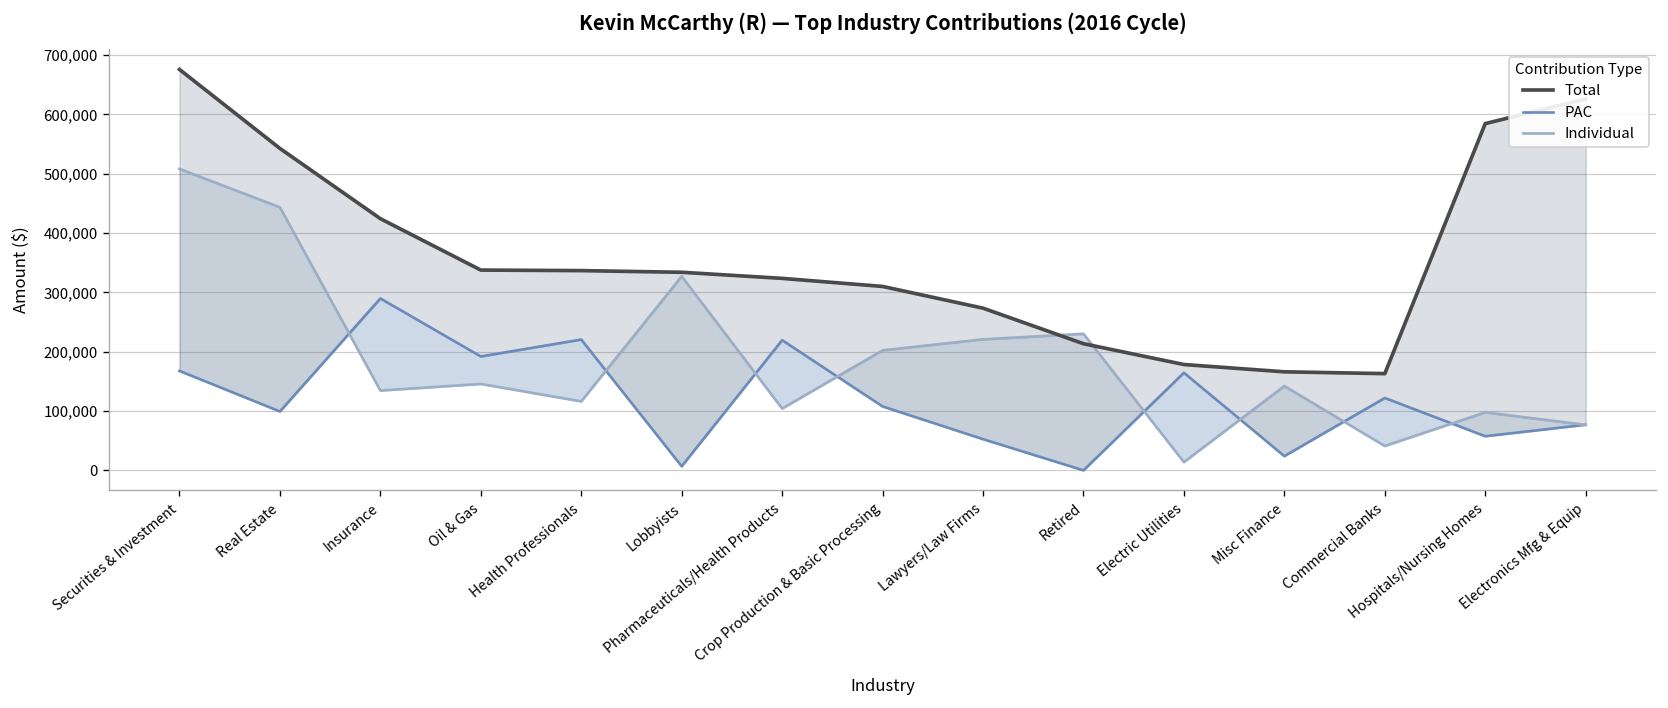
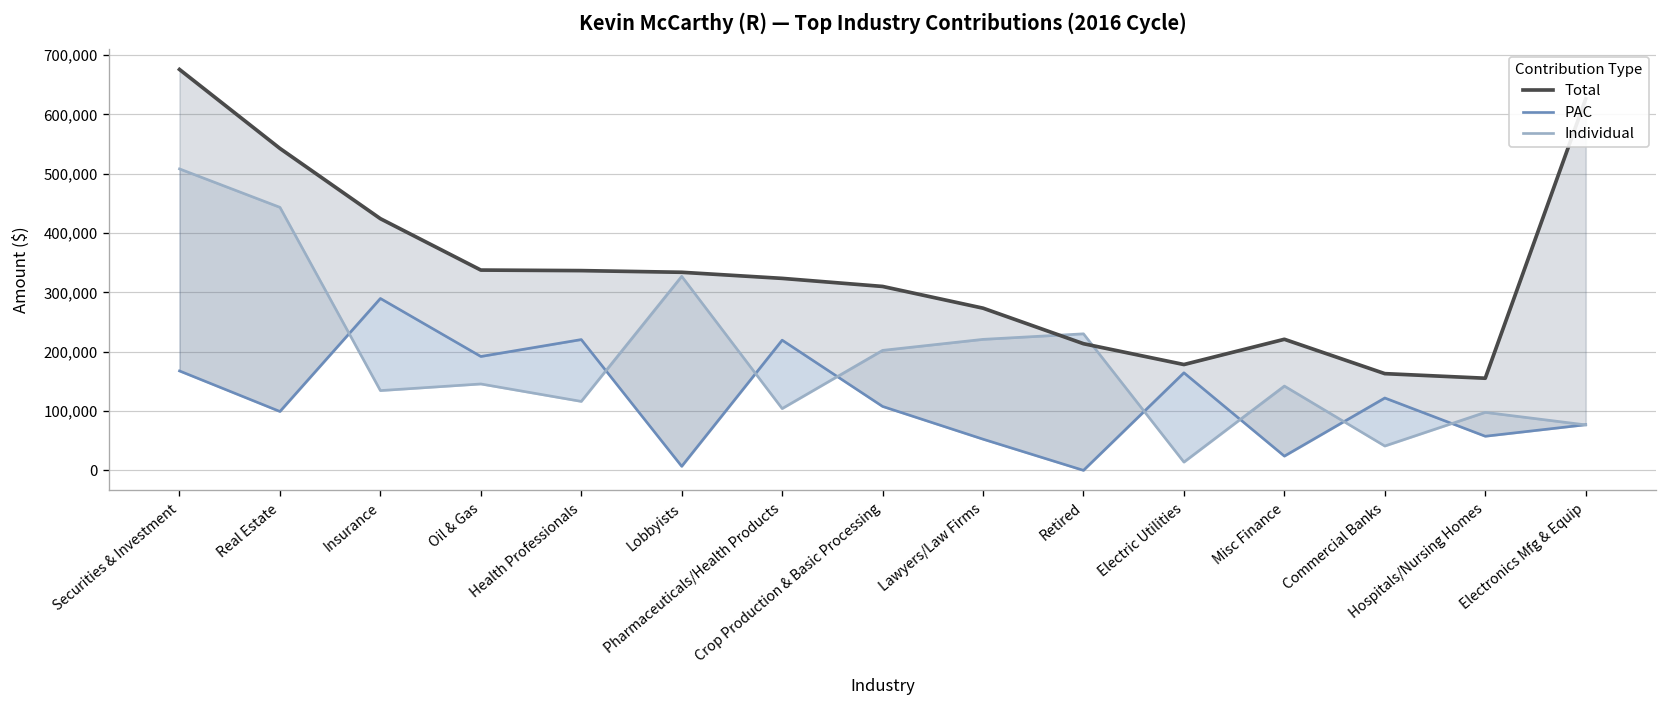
  {
    "Total": {
      "Retired": "210,000",
-     "Misc Finance": "170,000",
-     "Hospitals/Nursing Homes": "580,000"
+     "Misc Finance": "220,000",
+     "Hospitals/Nursing Homes": "160,000"
    }
  }
